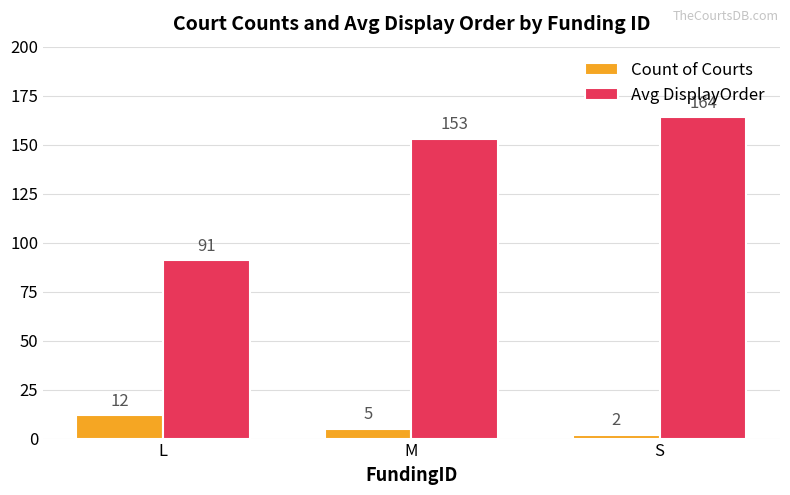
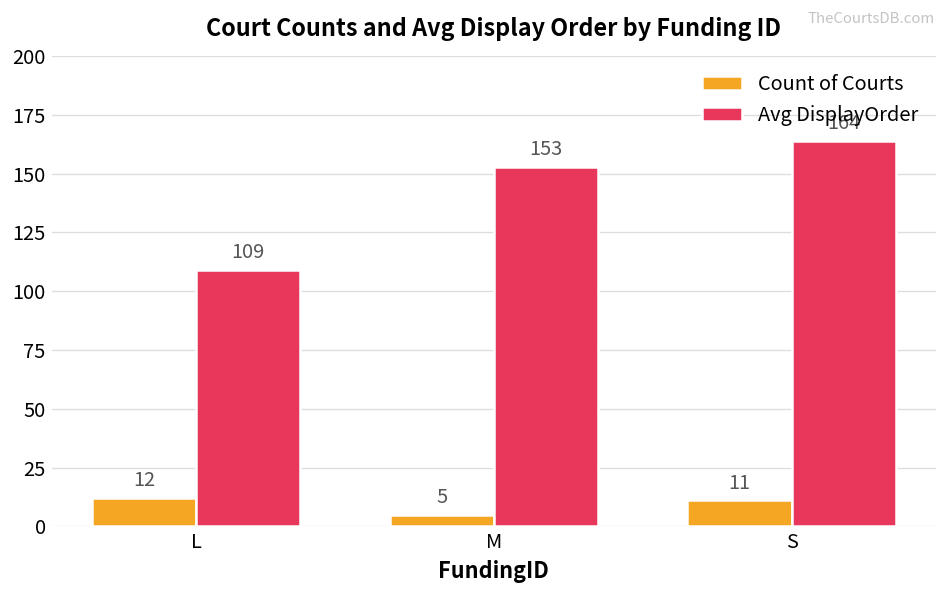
  {
    "Count of Courts": {
      "L": 12,
      "M": 5,
-     "S": 2
+     "S": 11
    },
    "Avg DisplayOrder": {
-     "L": 91,
+     "L": 109,
      "M": 153,
      "S": 164
    }
  }
